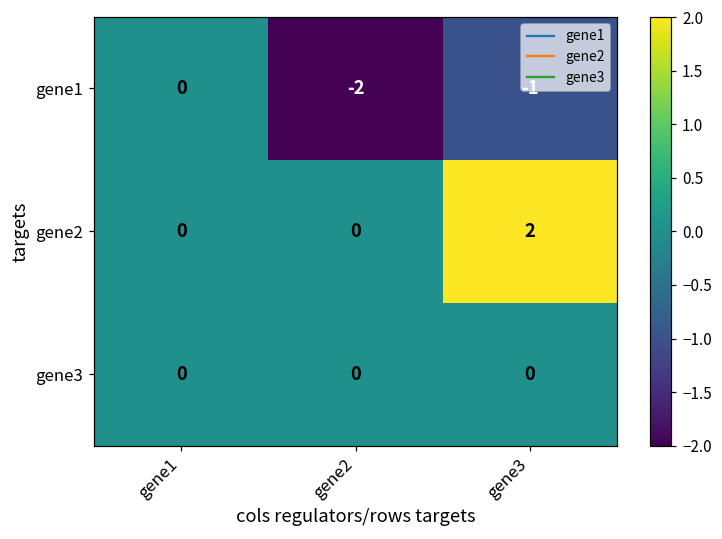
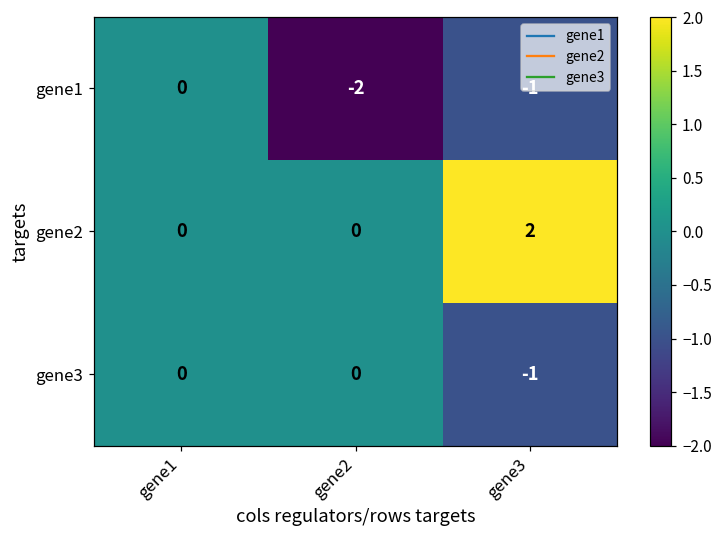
  {
    "gene1": {
      "gene1": 0,
      "gene2": -2
    },
    "gene2": {
      "gene1": 0,
      "gene2": 0,
      "gene3": 2
    },
    "gene3": {
      "gene1": 0,
      "gene2": 0,
-     "gene3": 0
+     "gene3": -1
    }
  }
